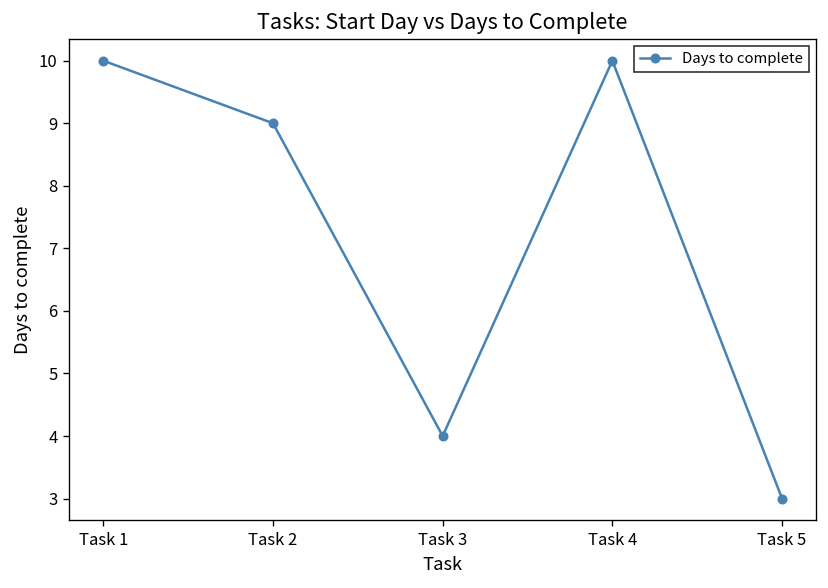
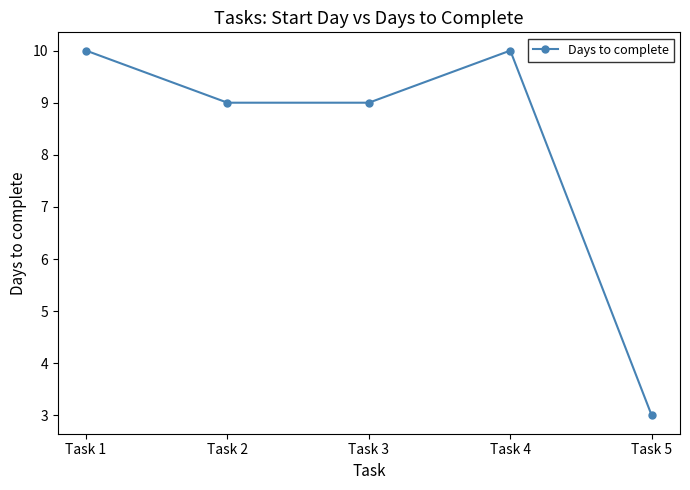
  {
    "Task 1": 10,
    "Task 2": 9,
-   "Task 3": 4,
+   "Task 3": 9,
    "Task 4": 10,
    "Task 5": 3
  }
